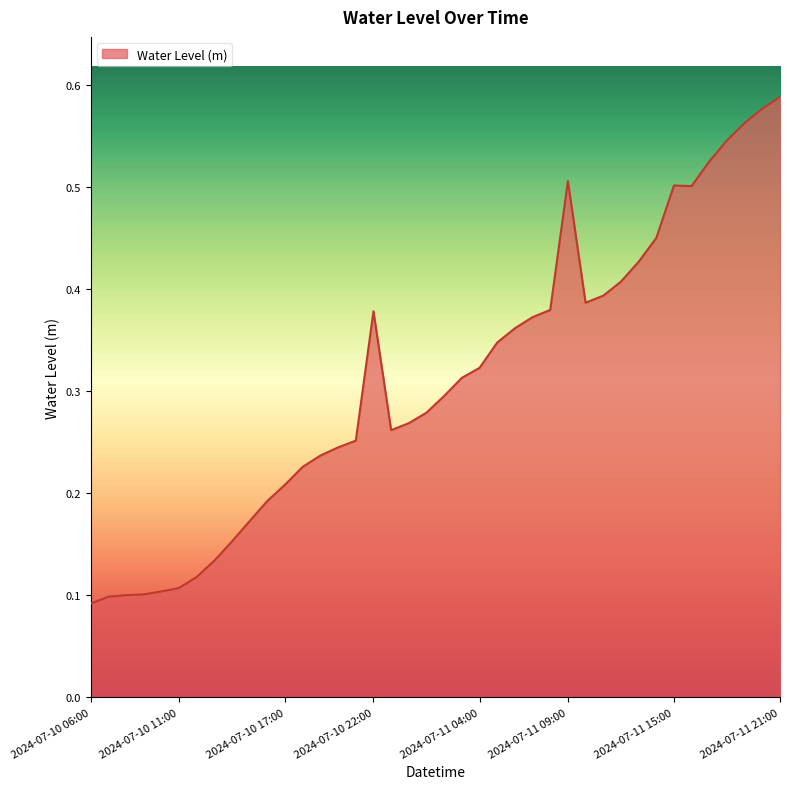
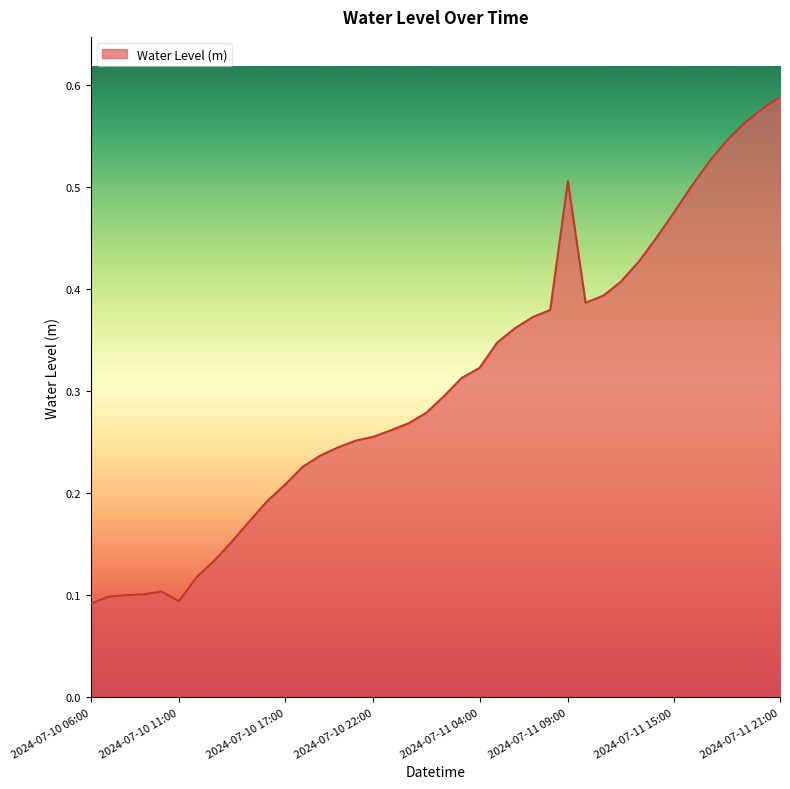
  {
    "2024-07-10 06:00": 0.092,
-   "2024-07-10 11:00": 0.107,
+   "2024-07-10 11:00": 0.094,
    "2024-07-10 17:00": 0.209,
-   "2024-07-10 22:00": 0.379,
+   "2024-07-10 22:00": 0.255,
    "2024-07-11 04:00": 0.323,
    "2024-07-11 09:00": 0.506,
-   "2024-07-11 15:00": 0.502,
+   "2024-07-11 15:00": 0.475,
    "2024-07-11 21:00": 0.589
  }
